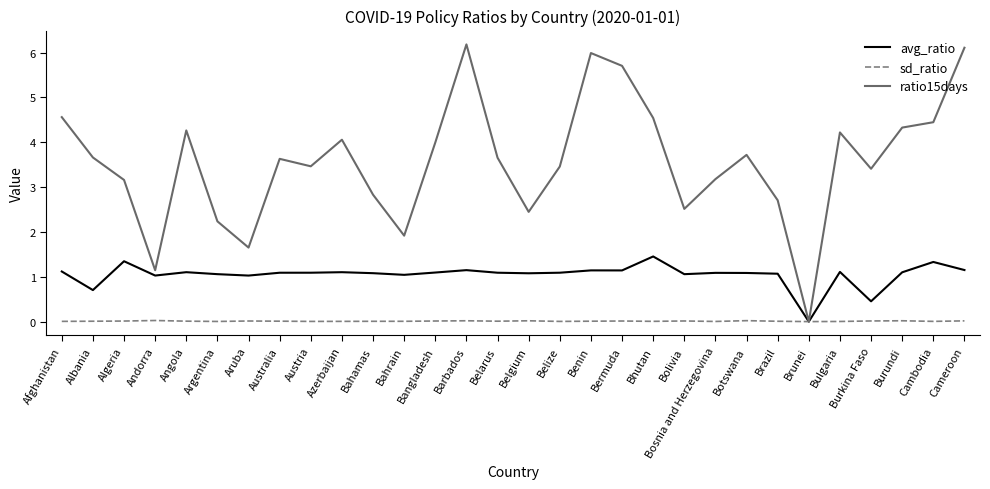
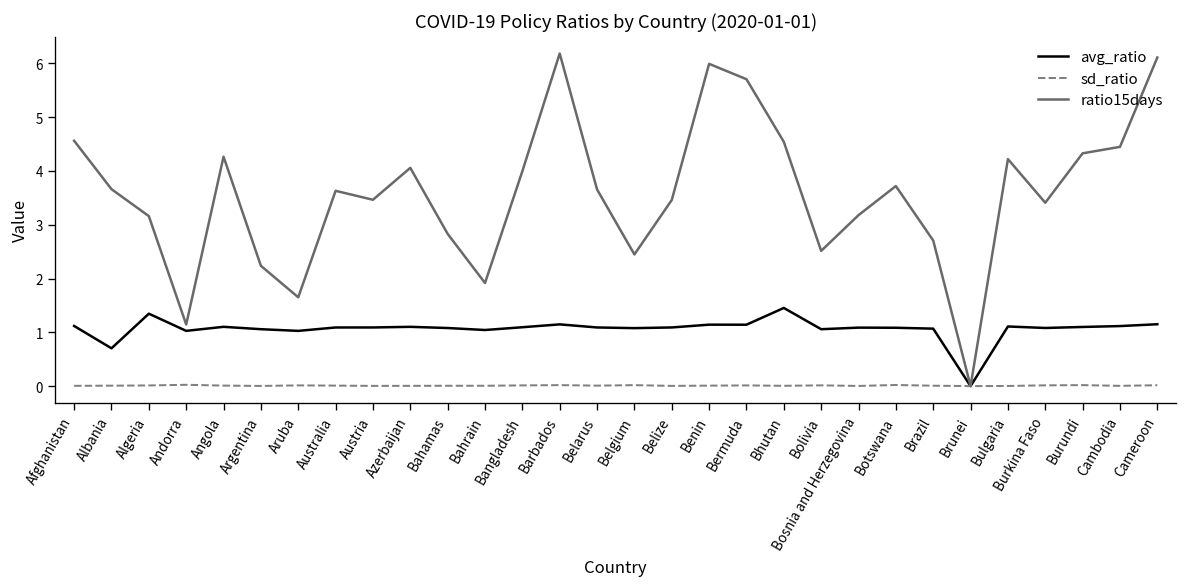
  {
    "avg_ratio": {
      "Afghanistan": 1.1,
      "Albania": 0.7,
      "Algeria": 1.3,
      "Andorra": 1.0,
      "Angola": 1.1,
      "Argentina": 1.1,
      "Aruba": 1.0,
      "Australia": 1.1,
      "Austria": 1.1,
      "Azerbaijan": 1.1,
      "Bahamas": 1.1,
      "Bahrain": 1.0,
      "Bangladesh": 1.1,
      "Barbados": 1.1,
      "Belarus": 1.1,
      "Belgium": 1.1,
      "Belize": 1.1,
      "Benin": 1.1,
      "Bermuda": 1.1,
      "Bhutan": 1.5,
      "Bolivia": 1.1,
      "Bosnia and Herzegovina": 1.1,
      "Botswana": 1.1,
      "Brazil": 1.1,
      "Bulgaria": 1.1,
-     "Burkina Faso": 0.5,
+     "Burkina Faso": 1.1,
      "Burundi": 1.1,
-     "Cambodia": 1.3,
+     "Cambodia": 1.1,
      "Cameroon": 1.2
    }
  }
